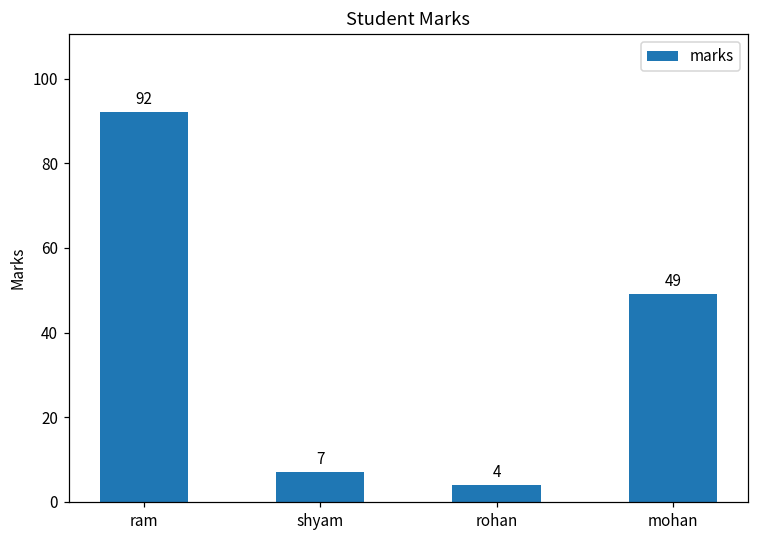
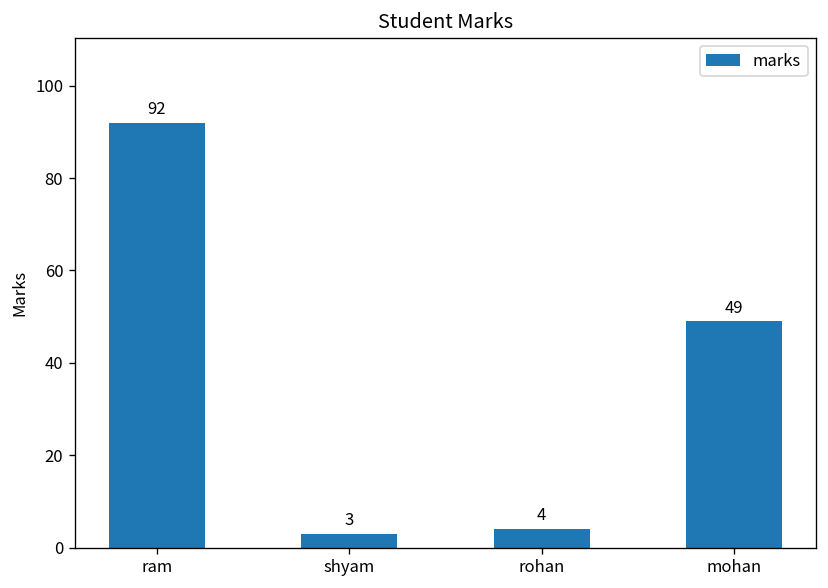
  {
    "ram": 92,
-   "shyam": 7,
+   "shyam": 3,
    "rohan": 4,
    "mohan": 49
  }
